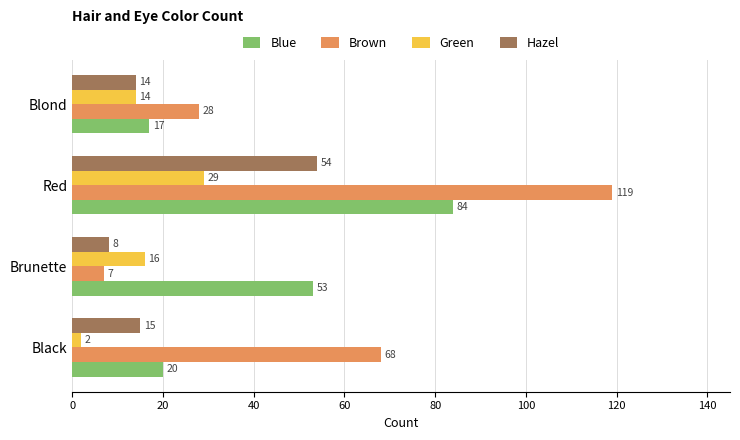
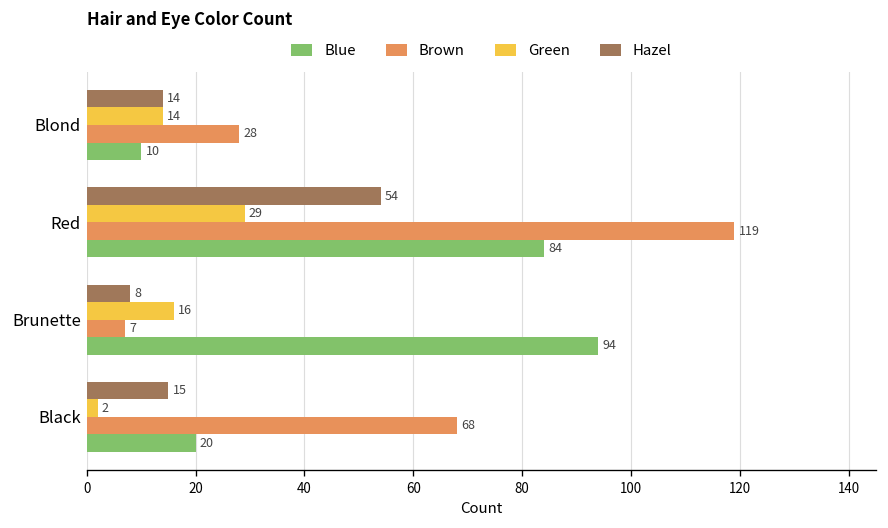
  {
    "Blue": {
-     "Blond": 17,
+     "Blond": 10,
      "Red": 84,
-     "Brunette": 53,
+     "Brunette": 94,
      "Black": 20
    },
    "Brown": {
      "Blond": 28,
      "Red": 119,
      "Brunette": 7,
      "Black": 68
    },
    "Green": {
      "Blond": 14,
      "Red": 29,
      "Brunette": 16,
      "Black": 2
    },
    "Hazel": {
      "Blond": 14,
      "Red": 54,
      "Brunette": 8,
      "Black": 15
    }
  }
